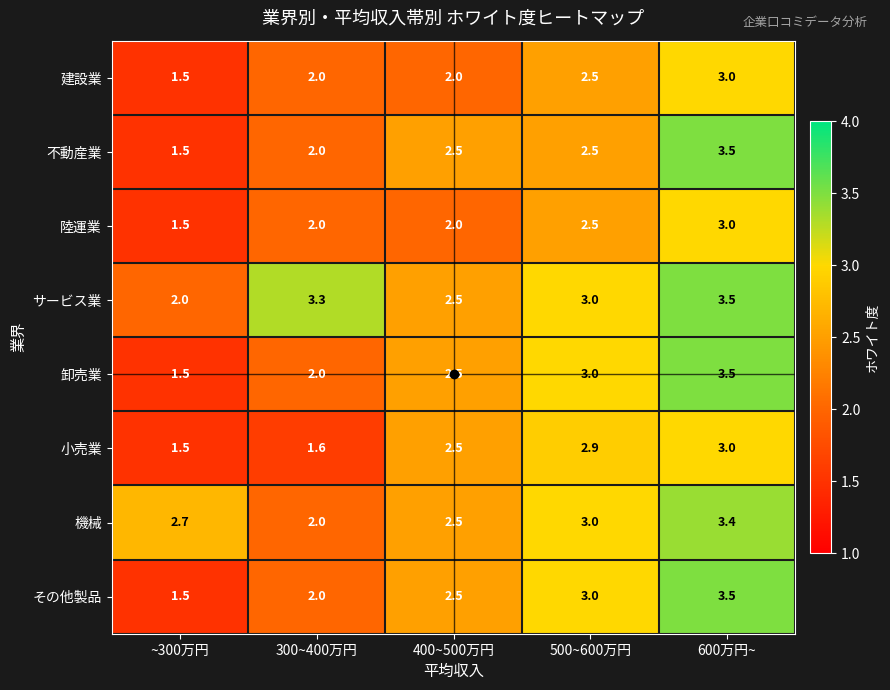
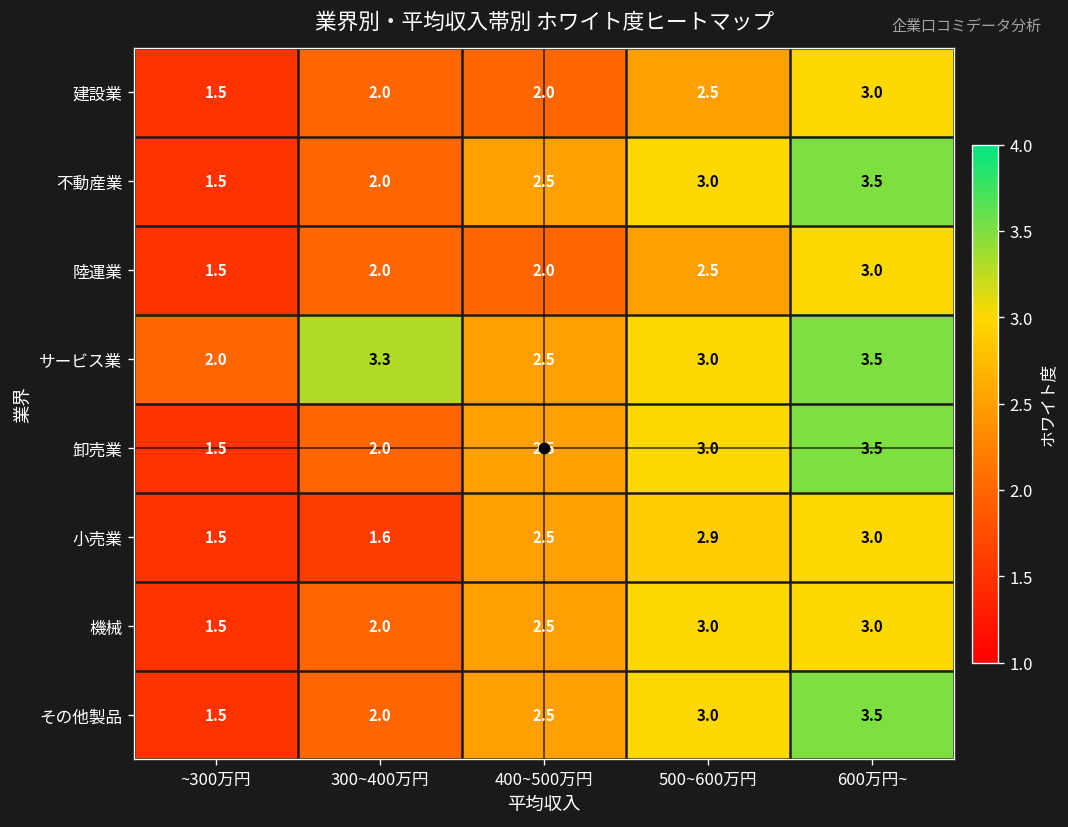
  {
    "建設業": {
      "~300万円": 1.5,
      "300~400万円": 2.0,
      "400~500万円": 2.0,
      "500~600万円": 2.5,
      "600万円~": 3.0
    },
    "不動産業": {
      "~300万円": 1.5,
      "300~400万円": 2.0,
      "400~500万円": 2.5,
-     "500~600万円": 2.5,
+     "500~600万円": 3.0,
      "600万円~": 3.5
    },
    "陸運業": {
      "~300万円": 1.5,
      "300~400万円": 2.0,
      "400~500万円": 2.0,
      "500~600万円": 2.5,
      "600万円~": 3.0
    },
    "サービス業": {
      "~300万円": 2.0,
      "300~400万円": 3.3,
      "400~500万円": 2.5,
      "500~600万円": 3.0,
      "600万円~": 3.5
    },
    "卸売業": {
      "~300万円": 1.5,
      "300~400万円": 2.0,
      "500~600万円": 3.0,
      "600万円~": 3.5
    },
    "小売業": {
      "~300万円": 1.5,
      "300~400万円": 1.6,
      "400~500万円": 2.5,
      "500~600万円": 2.9,
      "600万円~": 3.0
    },
    "機械": {
-     "~300万円": 2.7,
+     "~300万円": 1.5,
      "300~400万円": 2.0,
      "400~500万円": 2.5,
      "500~600万円": 3.0,
-     "600万円~": 3.4
+     "600万円~": 3.0
    },
    "その他製品": {
      "~300万円": 1.5,
      "300~400万円": 2.0,
      "400~500万円": 2.5,
      "500~600万円": 3.0,
      "600万円~": 3.5
    }
  }
